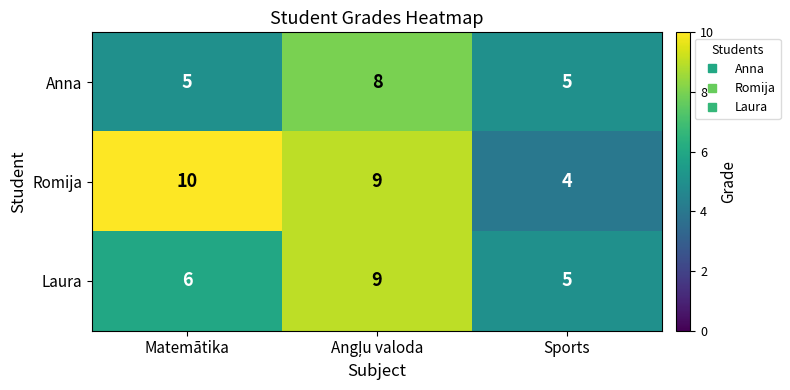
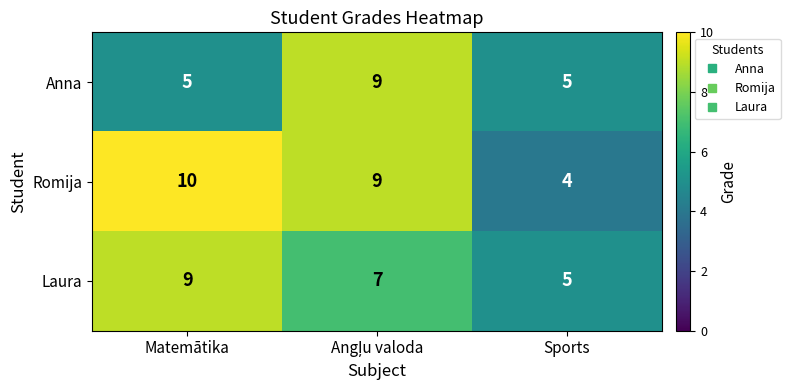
  {
    "Anna": {
      "Matemātika": 5,
-     "Angļu valoda": 8,
+     "Angļu valoda": 9,
      "Sports": 5
    },
    "Romija": {
      "Matemātika": 10,
      "Angļu valoda": 9,
      "Sports": 4
    },
    "Laura": {
-     "Matemātika": 6,
-     "Angļu valoda": 9,
+     "Matemātika": 9,
+     "Angļu valoda": 7,
      "Sports": 5
    }
  }
